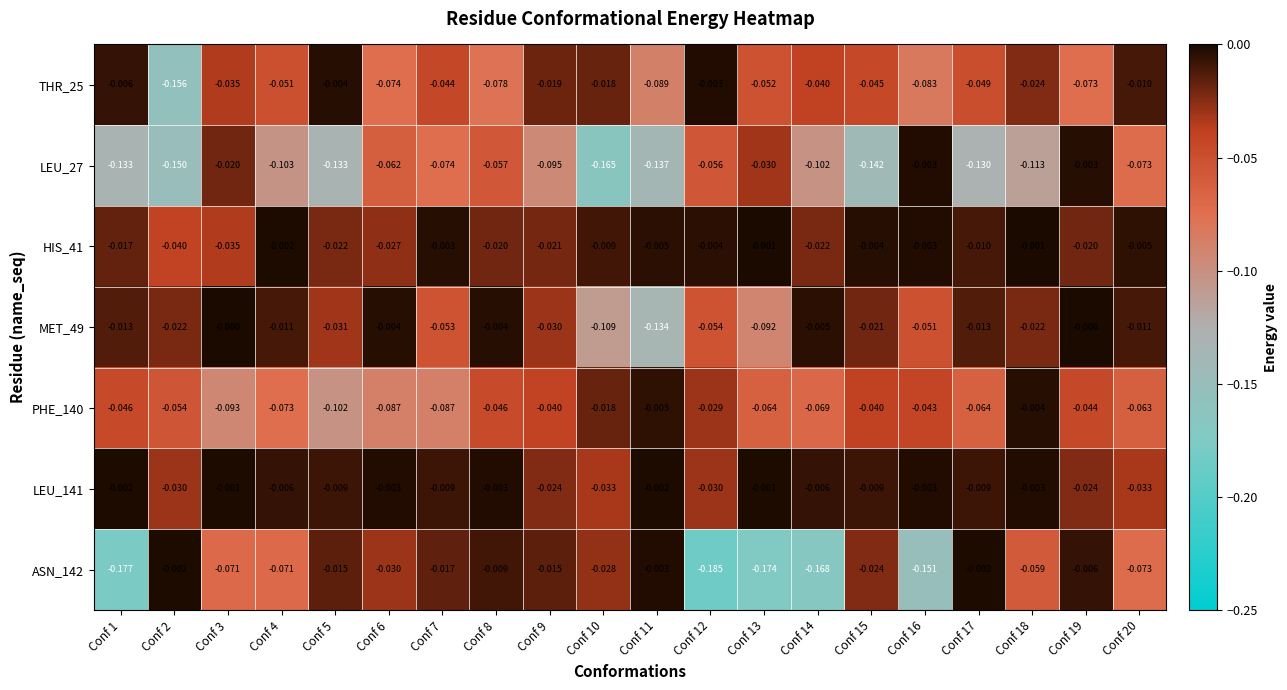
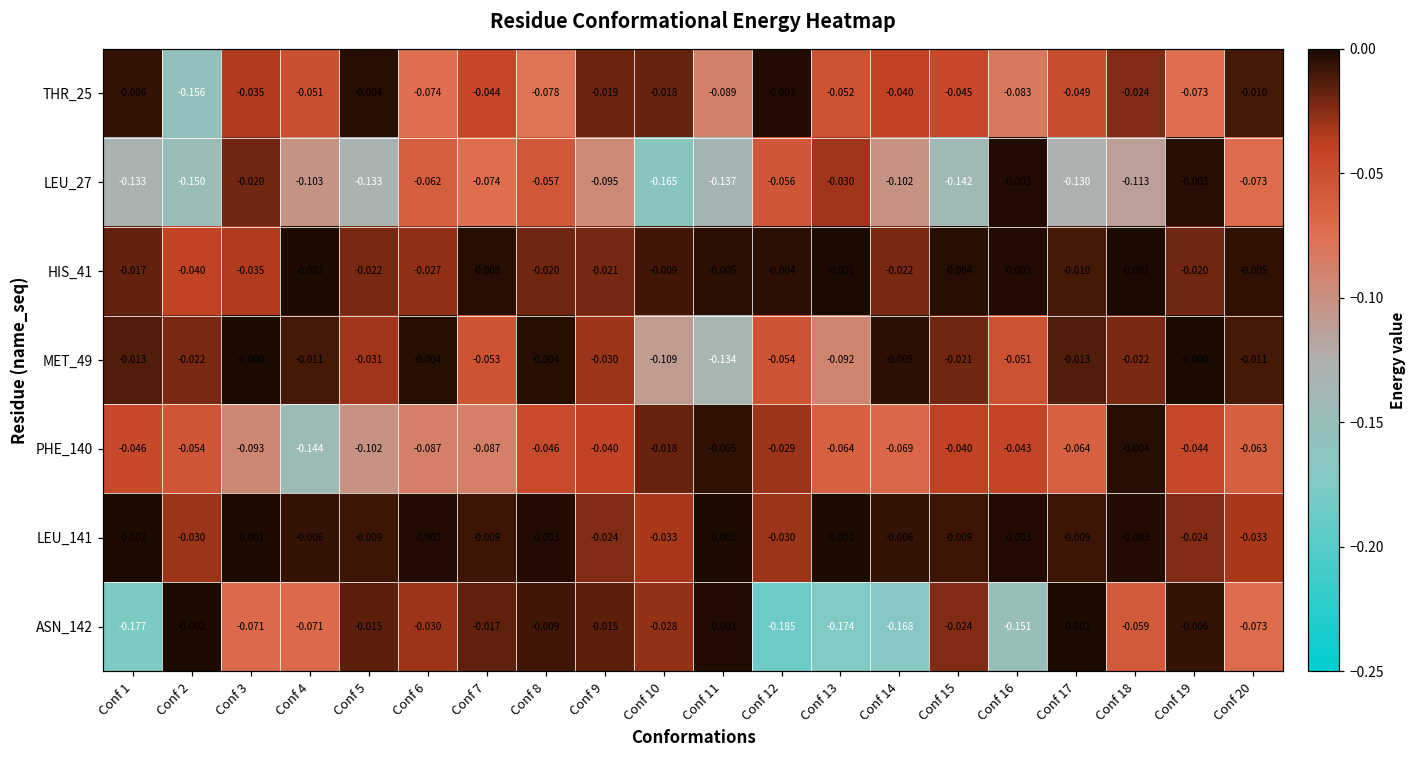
  {
    "THR_25": {
      "Conf 1": -0.006,
      "Conf 2": -0.156,
      "Conf 3": -0.035,
      "Conf 4": -0.051,
      "Conf 6": -0.074,
      "Conf 7": -0.044,
      "Conf 8": -0.078,
      "Conf 9": -0.019,
      "Conf 10": -0.018,
      "Conf 11": -0.089,
      "Conf 13": -0.052,
      "Conf 14": -0.040,
      "Conf 15": -0.045,
      "Conf 16": -0.083,
      "Conf 17": -0.049,
      "Conf 18": -0.024,
      "Conf 19": -0.073,
      "Conf 20": -0.010
    },
    "LEU_27": {
      "Conf 1": -0.133,
      "Conf 2": -0.150,
      "Conf 3": -0.020,
      "Conf 4": -0.103,
      "Conf 5": -0.133,
      "Conf 6": -0.062,
      "Conf 7": -0.074,
      "Conf 8": -0.057,
      "Conf 9": -0.095,
      "Conf 10": -0.165,
      "Conf 11": -0.137,
      "Conf 12": -0.056,
      "Conf 13": -0.030,
      "Conf 14": -0.102,
      "Conf 15": -0.142,
      "Conf 17": -0.130,
      "Conf 18": -0.113,
      "Conf 20": -0.073
    },
    "HIS_41": {
      "Conf 1": -0.017,
      "Conf 2": -0.040,
      "Conf 3": -0.035,
      "Conf 5": -0.022,
      "Conf 6": -0.027,
      "Conf 8": -0.020,
      "Conf 9": -0.021,
      "Conf 10": -0.009,
      "Conf 14": -0.022,
      "Conf 17": -0.010,
      "Conf 19": -0.020
    },
    "MET_49": {
      "Conf 1": -0.013,
      "Conf 2": -0.022,
      "Conf 4": -0.011,
      "Conf 5": -0.031,
      "Conf 7": -0.053,
      "Conf 9": -0.030,
      "Conf 10": -0.109,
      "Conf 11": -0.134,
      "Conf 12": -0.054,
      "Conf 13": -0.092,
      "Conf 15": -0.021,
      "Conf 16": -0.051,
      "Conf 17": -0.013,
      "Conf 18": -0.022,
      "Conf 20": -0.011
    },
    "PHE_140": {
      "Conf 1": -0.046,
      "Conf 2": -0.054,
      "Conf 3": -0.093,
-     "Conf 4": -0.073,
+     "Conf 4": -0.144,
      "Conf 5": -0.102,
      "Conf 6": -0.087,
      "Conf 7": -0.087,
      "Conf 8": -0.046,
      "Conf 9": -0.040,
      "Conf 10": -0.018,
      "Conf 12": -0.029,
      "Conf 13": -0.064,
      "Conf 14": -0.069,
      "Conf 15": -0.040,
      "Conf 16": -0.043,
      "Conf 17": -0.064,
      "Conf 19": -0.044,
      "Conf 20": -0.063
    },
    "LEU_141": {
      "Conf 2": -0.030,
      "Conf 4": -0.006,
      "Conf 5": -0.009,
      "Conf 7": -0.009,
      "Conf 9": -0.024,
      "Conf 10": -0.033,
      "Conf 12": -0.030,
      "Conf 14": -0.006,
      "Conf 15": -0.009,
      "Conf 17": -0.009,
      "Conf 19": -0.024,
      "Conf 20": -0.033
    },
    "ASN_142": {
      "Conf 1": -0.177,
      "Conf 3": -0.071,
      "Conf 4": -0.071,
      "Conf 5": -0.015,
      "Conf 6": -0.030,
      "Conf 7": -0.017,
      "Conf 8": -0.009,
      "Conf 9": -0.015,
      "Conf 10": -0.028,
      "Conf 12": -0.185,
      "Conf 13": -0.174,
      "Conf 14": -0.168,
      "Conf 15": -0.024,
      "Conf 16": -0.151,
      "Conf 18": -0.059,
      "Conf 19": -0.006,
      "Conf 20": -0.073
    }
  }
